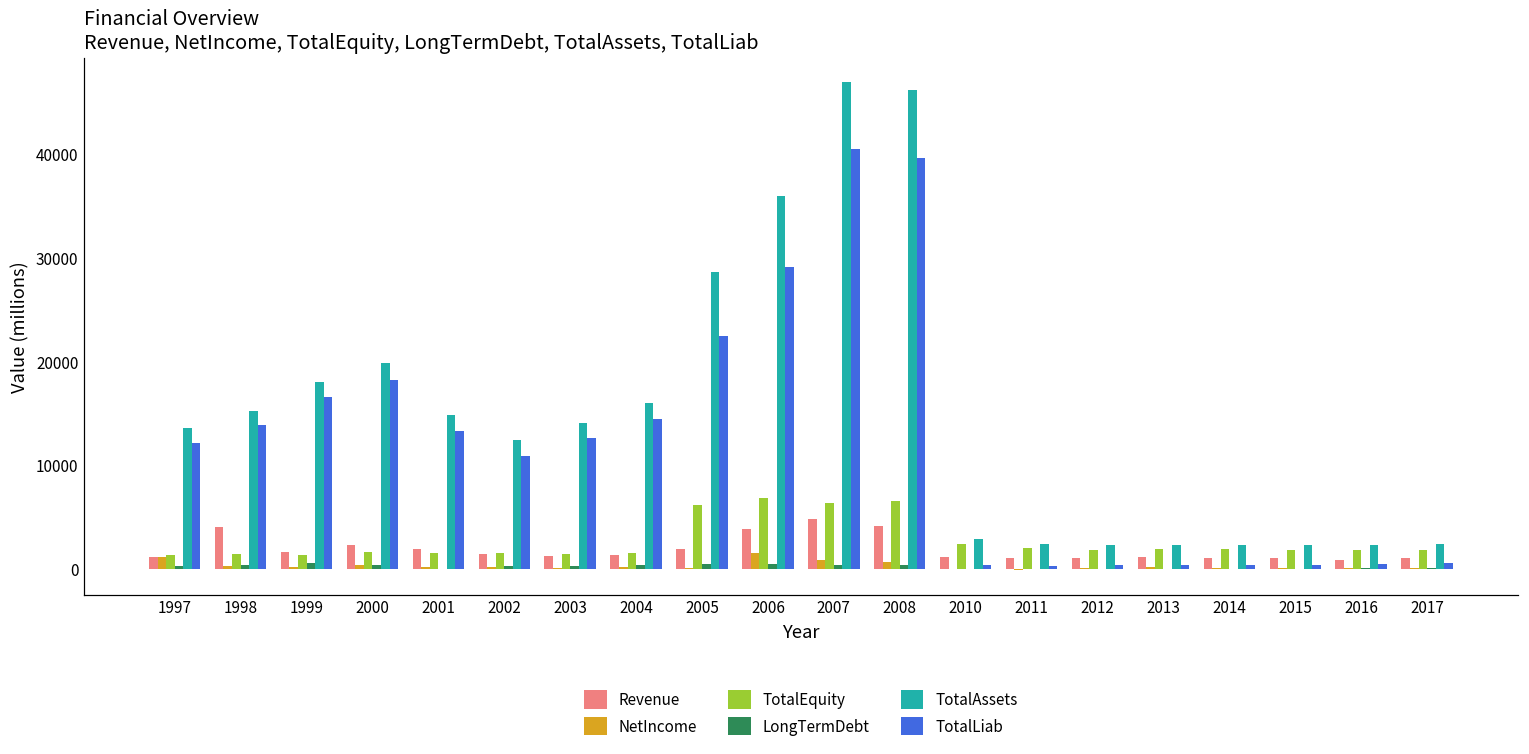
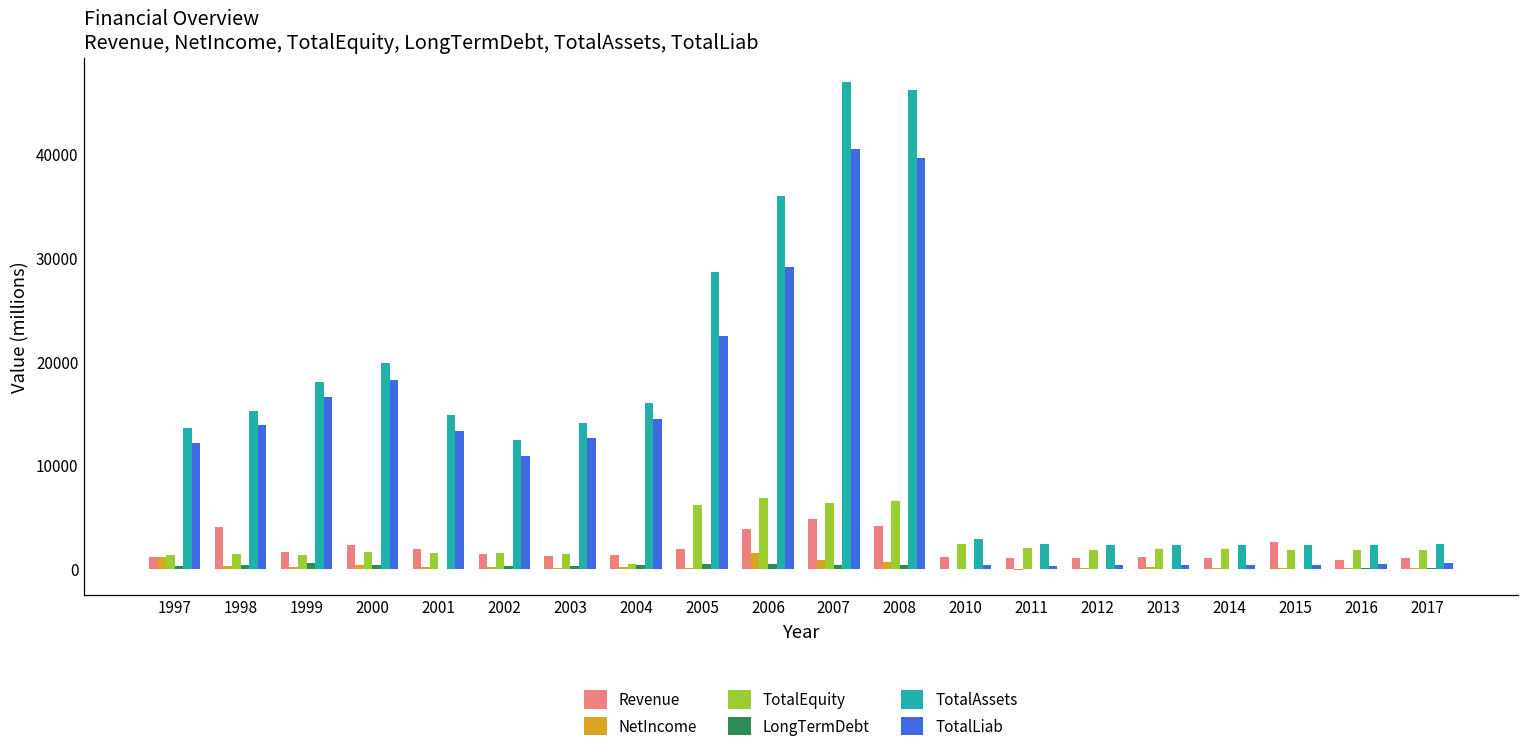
  {
    "Revenue": {
      "1997": 1000,
      "1998": 4000,
      "1999": 2000,
      "2000": 2000,
      "2001": 2000,
      "2002": 1000,
      "2003": 1000,
      "2004": 1000,
      "2005": 2000,
      "2006": 4000,
      "2007": 5000,
      "2008": 4000,
      "2010": 1000,
      "2011": 1000,
      "2012": 1000,
      "2013": 1000,
      "2014": 1000,
-     "2015": 1000,
+     "2015": 3000,
      "2016": 1000,
      "2017": 1000
    },
    "NetIncome": {
      "1997": 1000,
      "1998": 0,
      "2000": 0,
      "2006": 2000,
      "2007": 1000,
      "2008": 1000
    },
    "TotalEquity": {
      "1997": 1000,
      "1998": 1000,
      "1999": 1000,
      "2000": 2000,
      "2001": 2000,
      "2002": 2000,
      "2003": 1000,
-     "2004": 2000,
+     "2004": 1000,
      "2005": 6000,
      "2006": 7000,
      "2007": 6000,
      "2008": 7000,
      "2010": 2000,
      "2011": 2000,
      "2012": 2000,
      "2013": 2000,
      "2014": 2000,
      "2015": 2000,
      "2016": 2000,
      "2017": 2000
    },
    "LongTermDebt": {
      "1997": 0,
      "1998": 0,
      "1999": 1000,
      "2000": 0,
      "2002": 0,
      "2003": 0,
      "2004": 0,
      "2005": 1000,
      "2006": 1000,
      "2007": 0,
      "2008": 0
    },
    "TotalAssets": {
      "1997": 14000,
      "1998": 15000,
      "1999": 18000,
      "2000": 20000,
      "2001": 15000,
      "2002": 12000,
      "2003": 14000,
      "2004": 16000,
      "2005": 29000,
      "2006": 36000,
      "2007": 47000,
      "2008": 46000,
      "2010": 3000,
      "2011": 2000,
      "2012": 2000,
      "2013": 2000,
      "2014": 2000,
      "2015": 2000,
      "2016": 2000,
      "2017": 2000
    },
    "TotalLiab": {
      "1997": 12000,
      "1998": 14000,
      "1999": 17000,
      "2000": 18000,
      "2001": 13000,
      "2002": 11000,
      "2003": 13000,
      "2004": 14000,
      "2005": 22000,
      "2006": 29000,
      "2007": 41000,
      "2008": 40000,
      "2010": 0,
      "2011": 0,
      "2012": 0,
      "2013": 0,
      "2014": 0,
      "2015": 0,
      "2016": 1000,
      "2017": 1000
    }
  }
